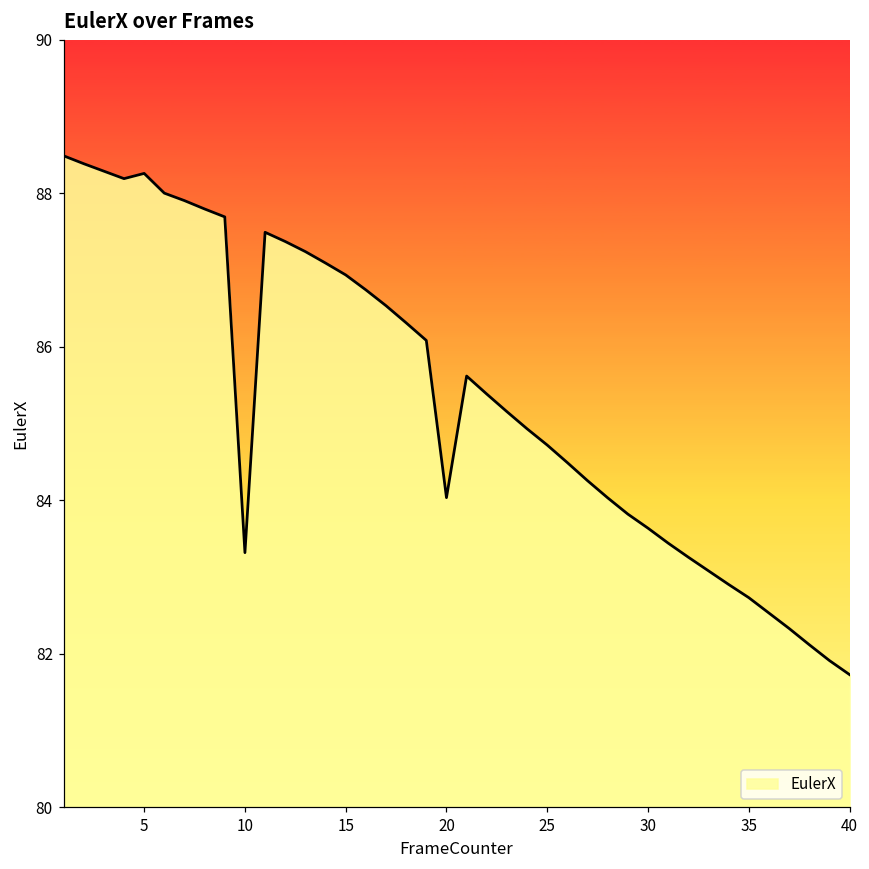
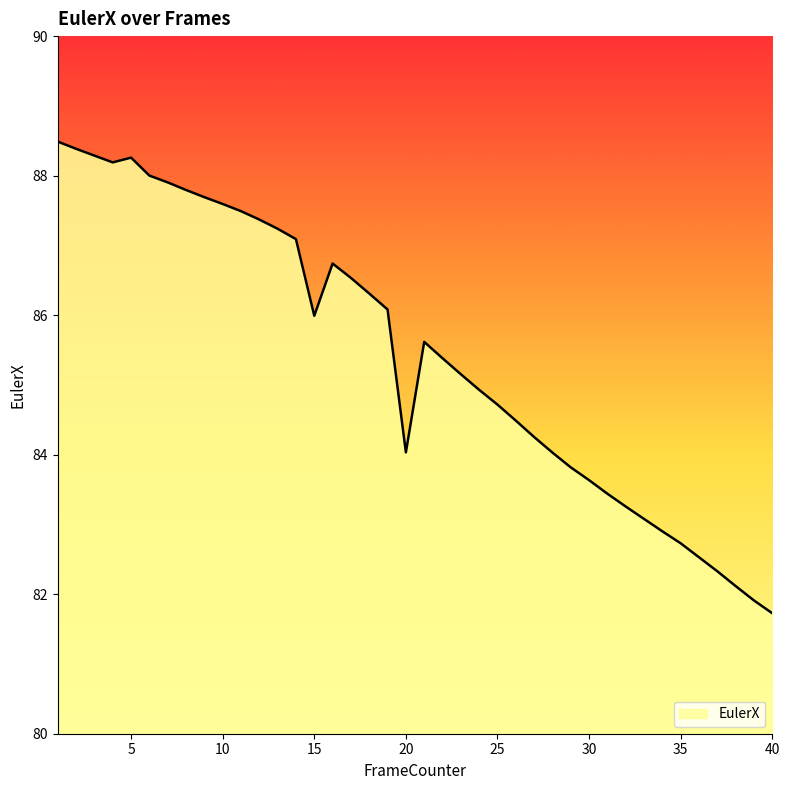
  {
    "5": 88.3,
-   "10": 83.3,
-   "15": 86.9,
+   "10": 87.6,
+   "15": 86.0,
    "20": 84.0,
    "25": 84.7,
    "30": 83.6,
    "35": 82.7,
    "40": 81.7
  }
